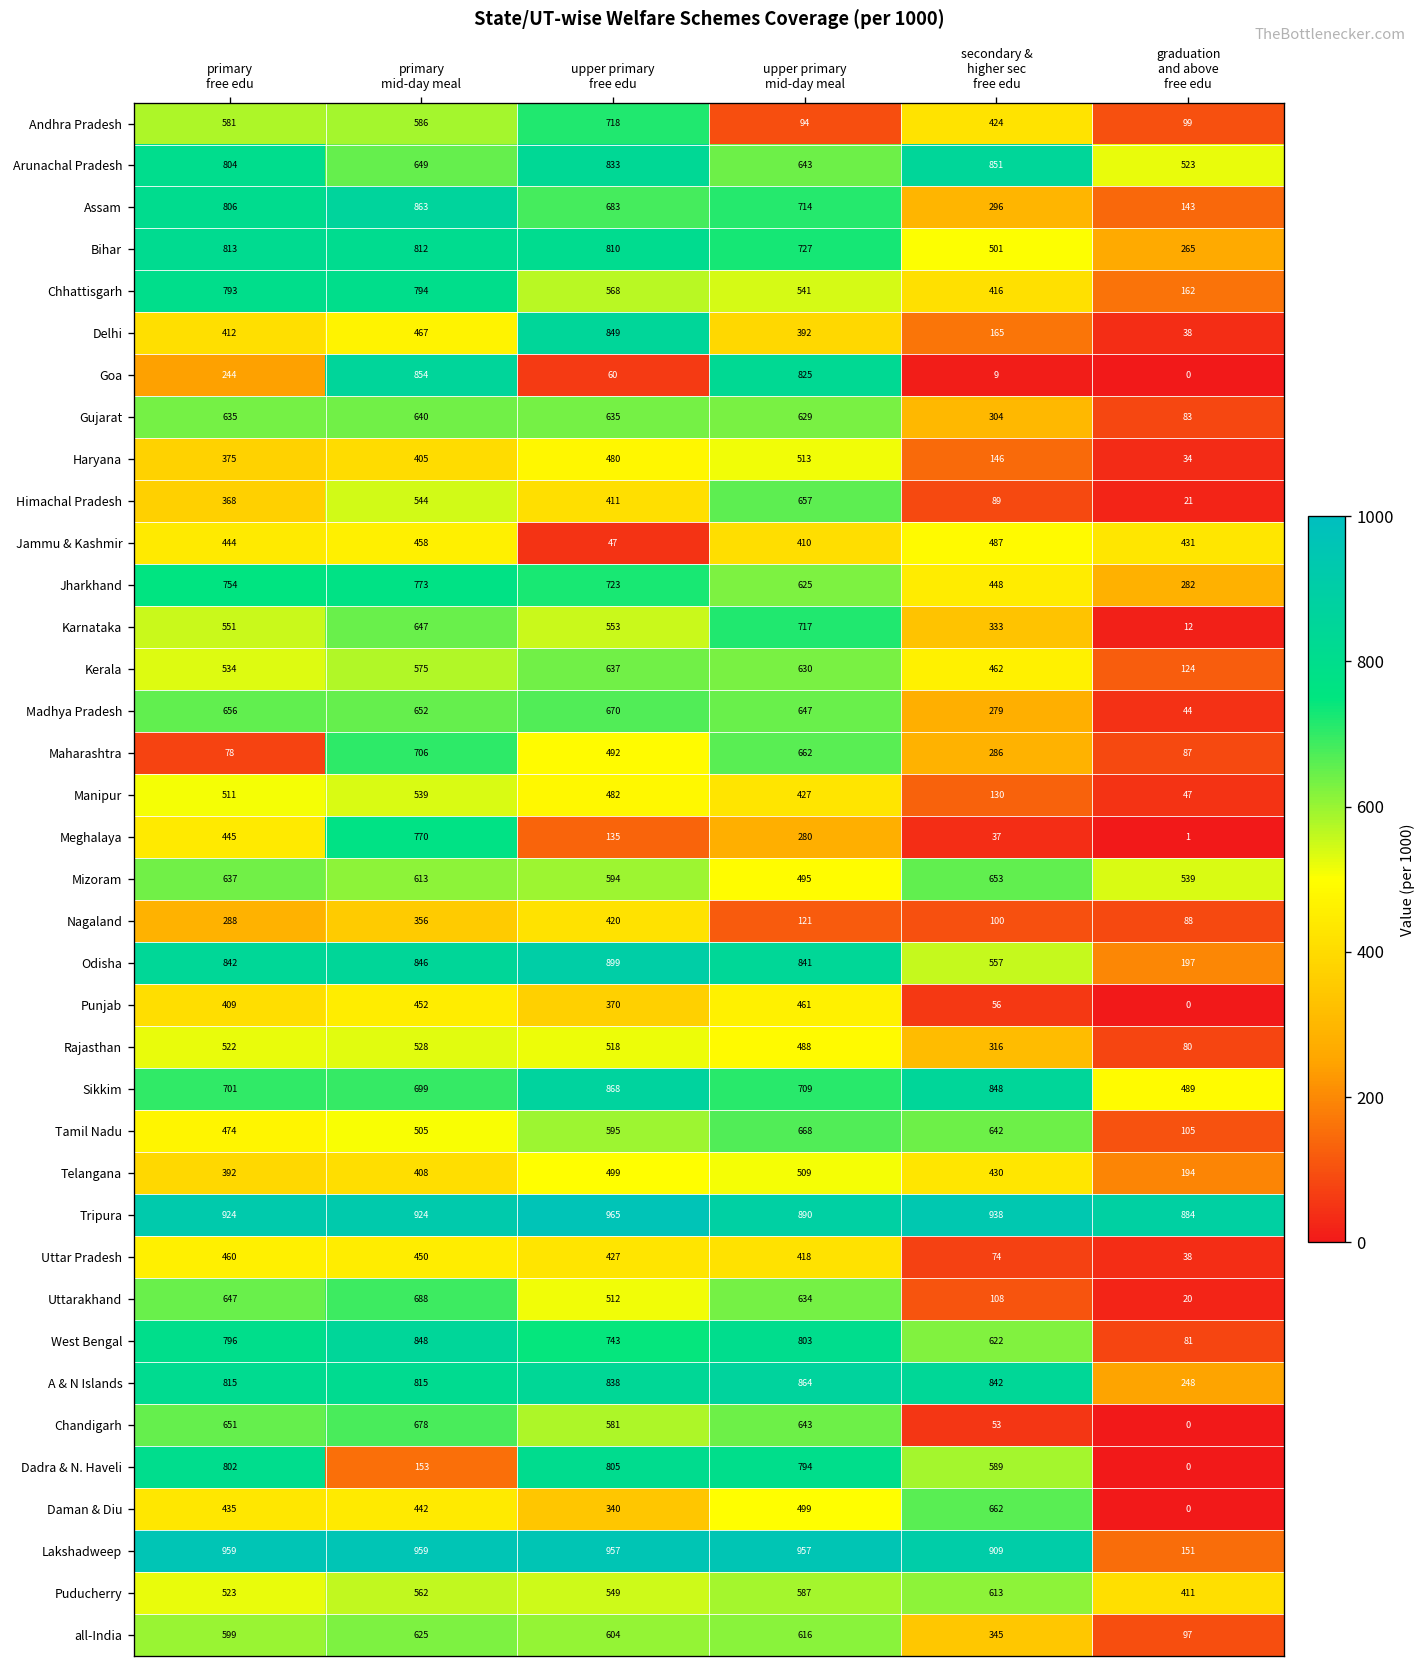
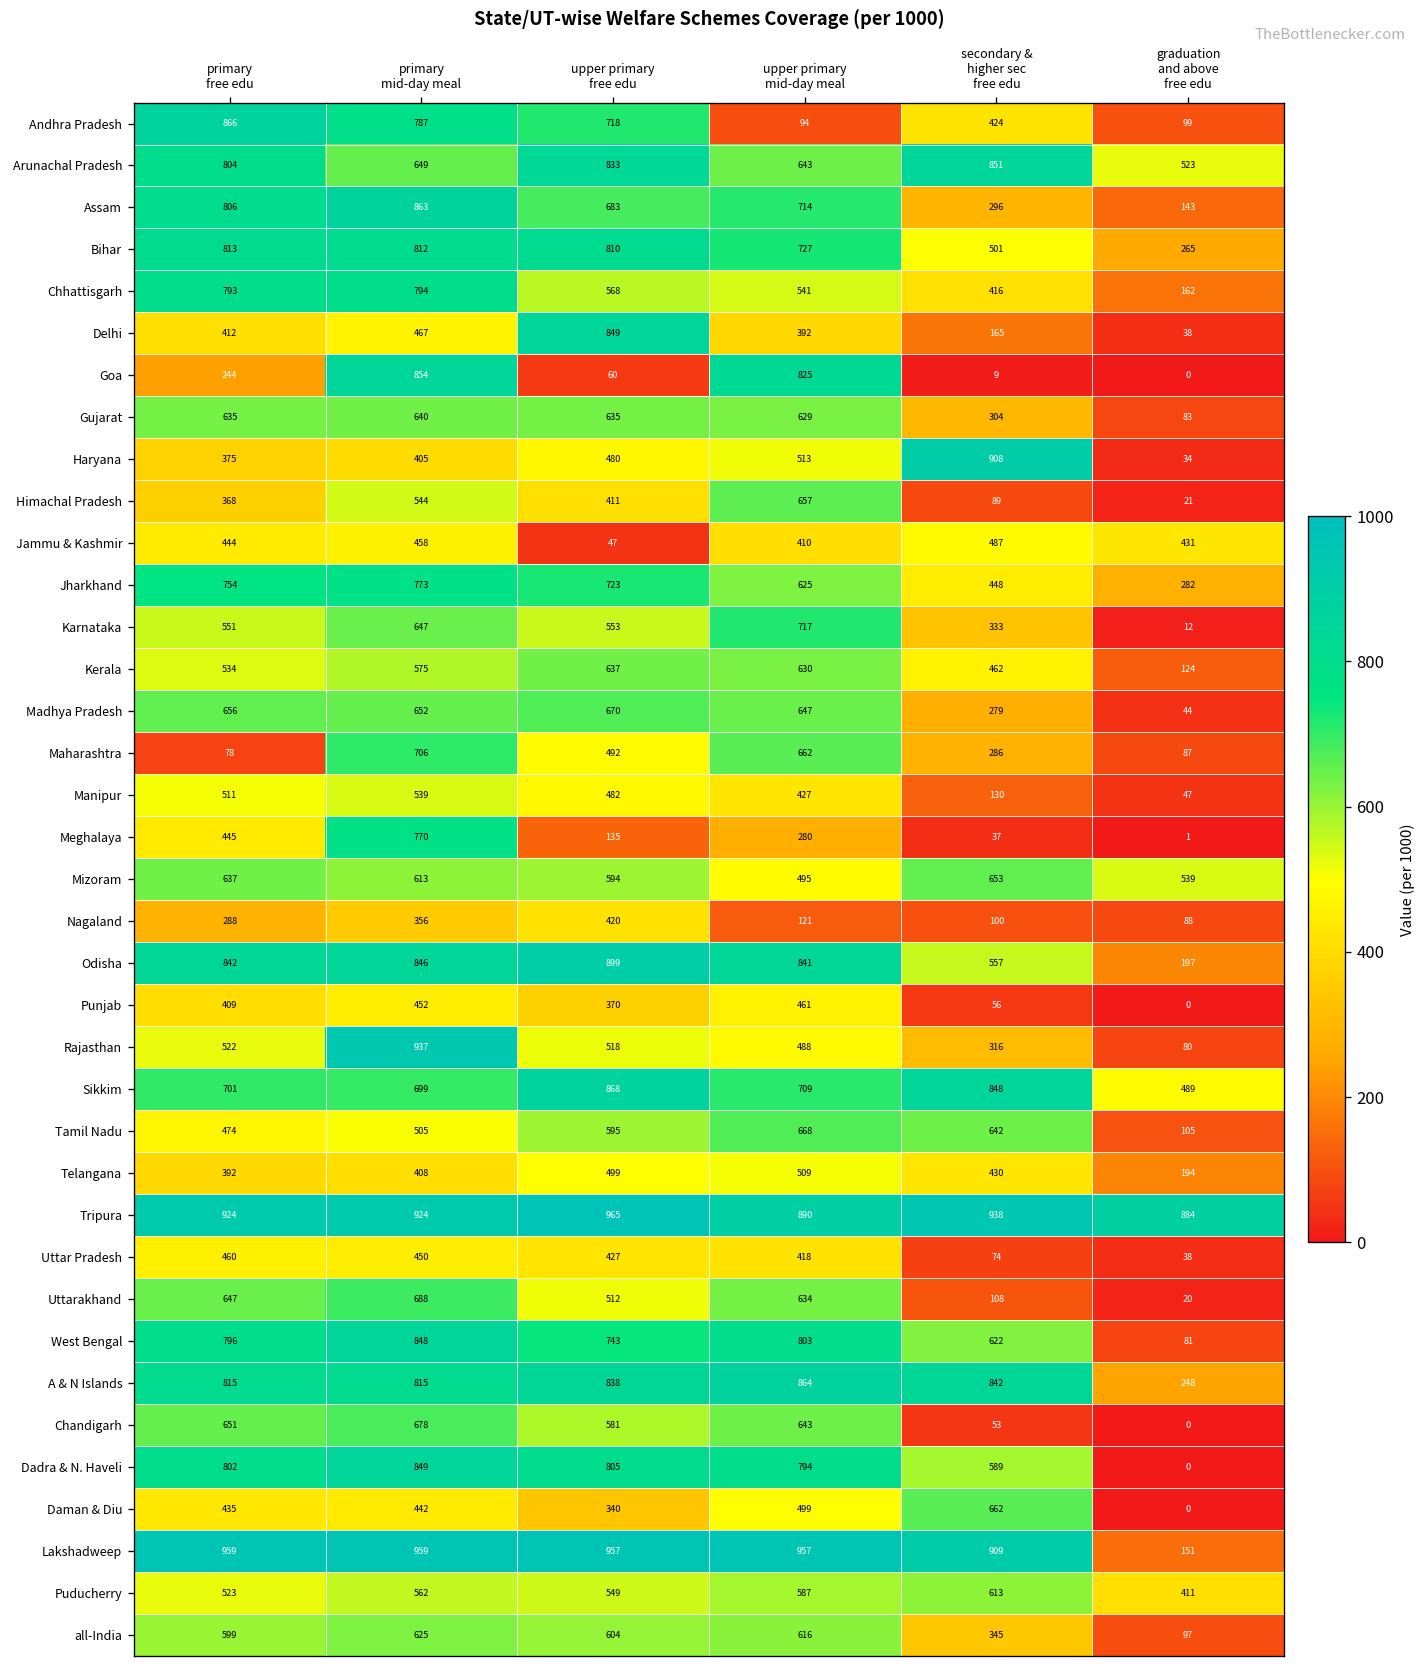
  {
    "Andhra Pradesh": {
-     "primary free edu": 581,
-     "primary mid-day meal": 586,
+     "primary free edu": 866,
+     "primary mid-day meal": 787,
      "upper primary free edu": 718,
      "upper primary mid-day meal": 94,
      "secondary & higher sec free edu": 424,
      "graduation and above free edu": 99
    },
    "Haryana": {
      "primary free edu": 375,
      "primary mid-day meal": 405,
      "upper primary free edu": 480,
      "upper primary mid-day meal": 513,
-     "secondary & higher sec free edu": 146,
+     "secondary & higher sec free edu": 908,
      "graduation and above free edu": 34
    },
    "Rajasthan": {
      "primary free edu": 522,
-     "primary mid-day meal": 528,
+     "primary mid-day meal": 937,
      "upper primary free edu": 518,
      "upper primary mid-day meal": 488,
      "secondary & higher sec free edu": 316,
      "graduation and above free edu": 80
    },
    "Dadra & N. Haveli": {
      "primary free edu": 802,
-     "primary mid-day meal": 153,
+     "primary mid-day meal": 849,
      "upper primary free edu": 805,
      "upper primary mid-day meal": 794,
      "secondary & higher sec free edu": 589,
      "graduation and above free edu": 0
    }
  }
